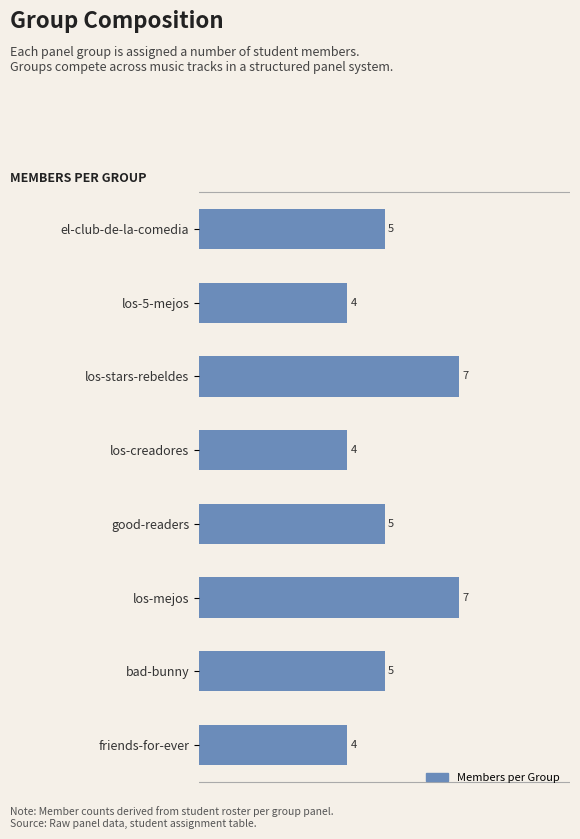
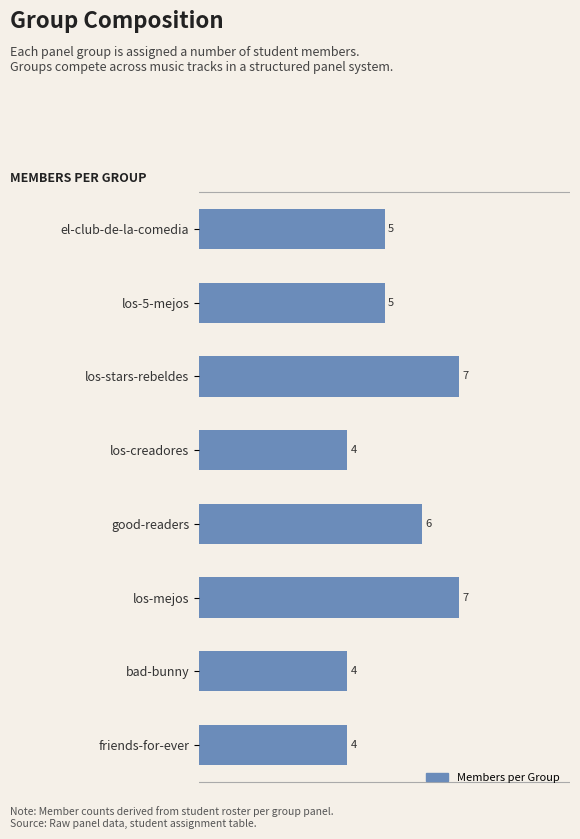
  {
    "el-club-de-la-comedia": 5,
-   "los-5-mejos": 4,
+   "los-5-mejos": 5,
    "los-stars-rebeldes": 7,
    "los-creadores": 4,
-   "good-readers": 5,
+   "good-readers": 6,
    "los-mejos": 7,
-   "bad-bunny": 5,
+   "bad-bunny": 4,
    "friends-for-ever": 4
  }
